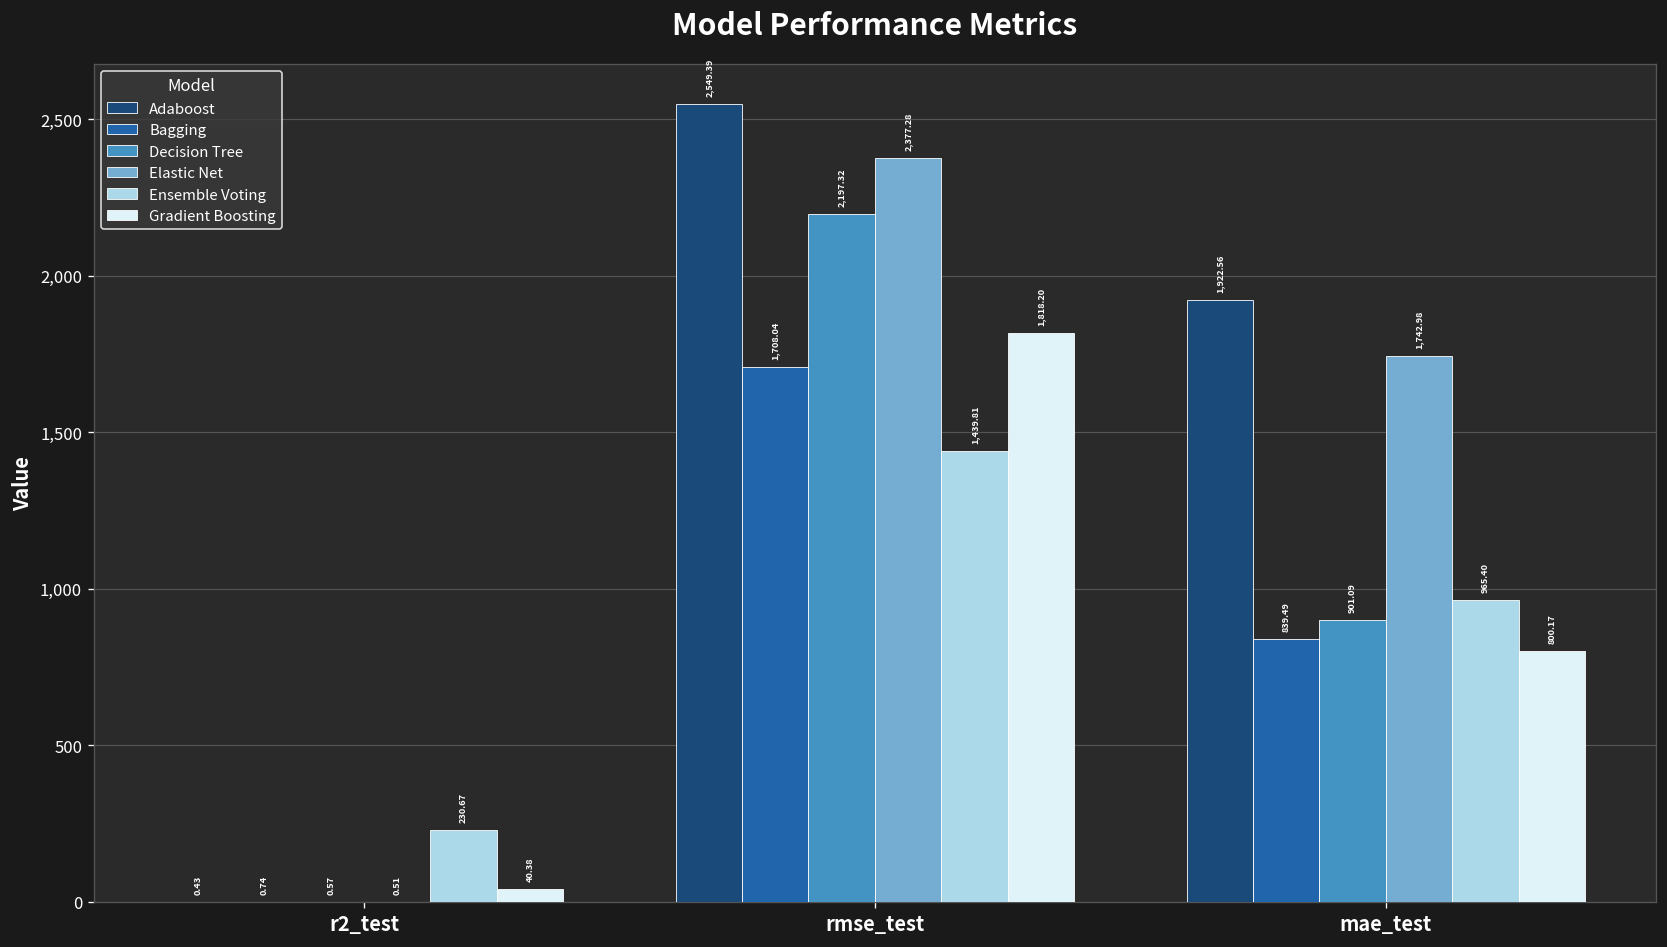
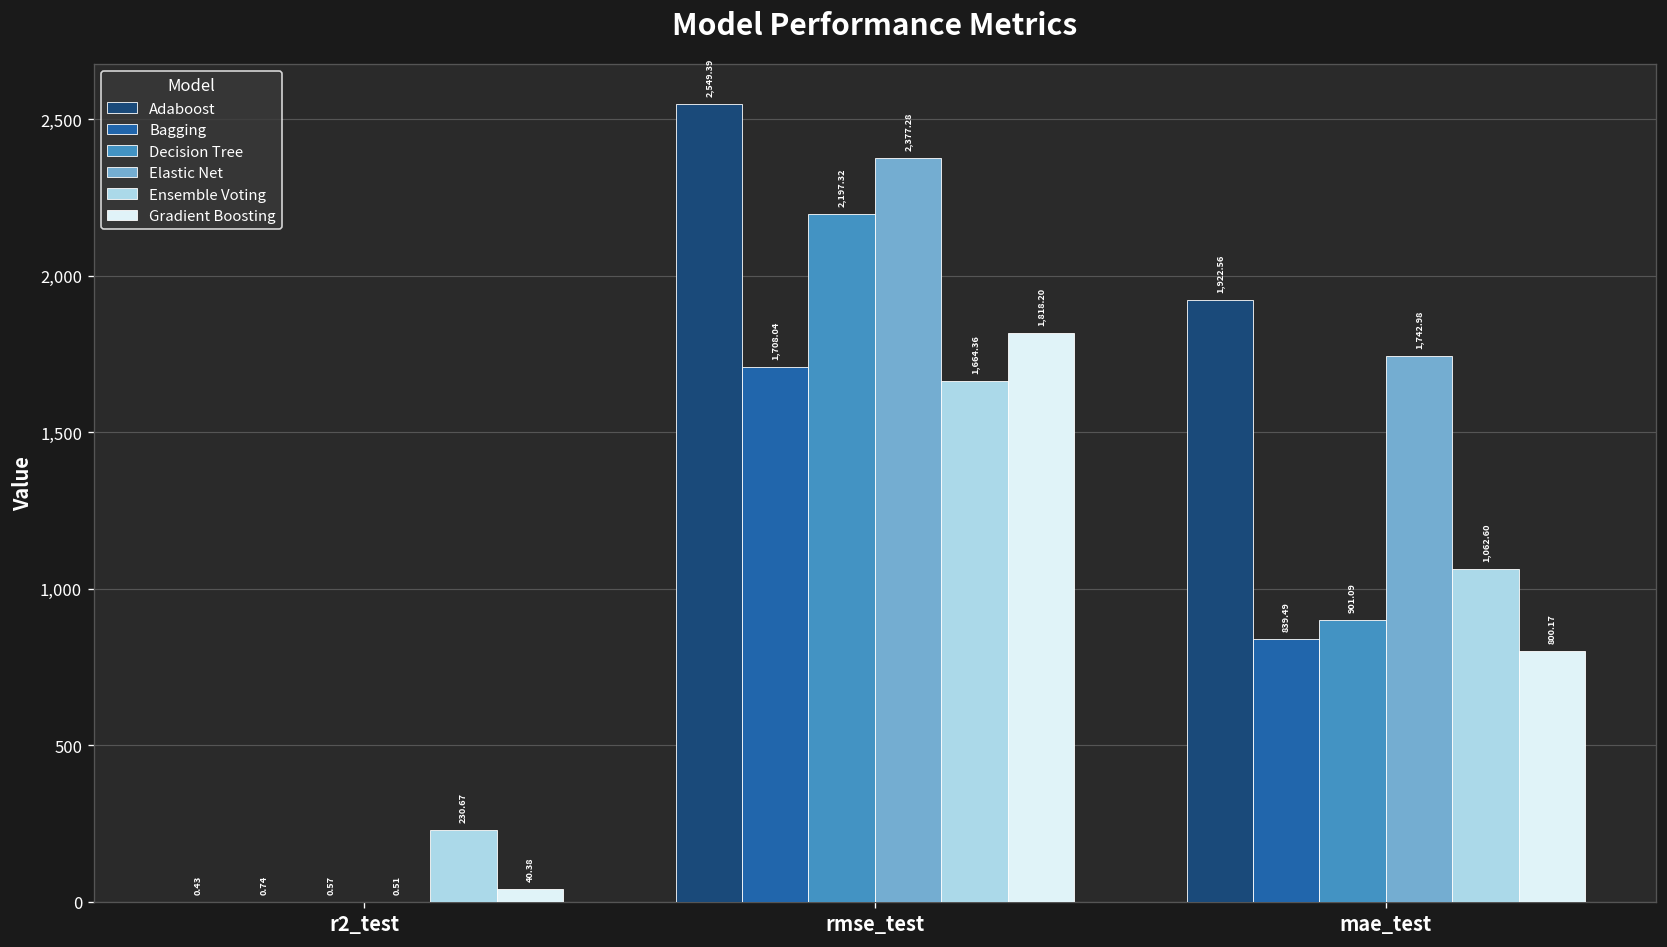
  {
    "Ensemble Voting": {
      "r2_test": "230.67",
-     "rmse_test": "1,439.81",
-     "mae_test": "965.40"
+     "rmse_test": "1,664.36",
+     "mae_test": "1,062.60"
    },
    "Gradient Boosting": {
      "r2_test": "40.38",
      "rmse_test": "1,818.20",
      "mae_test": "800.17"
    }
  }
